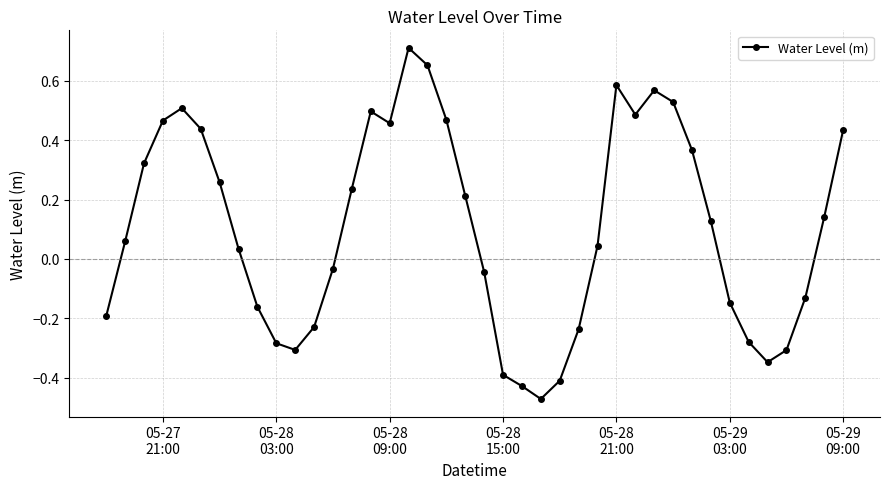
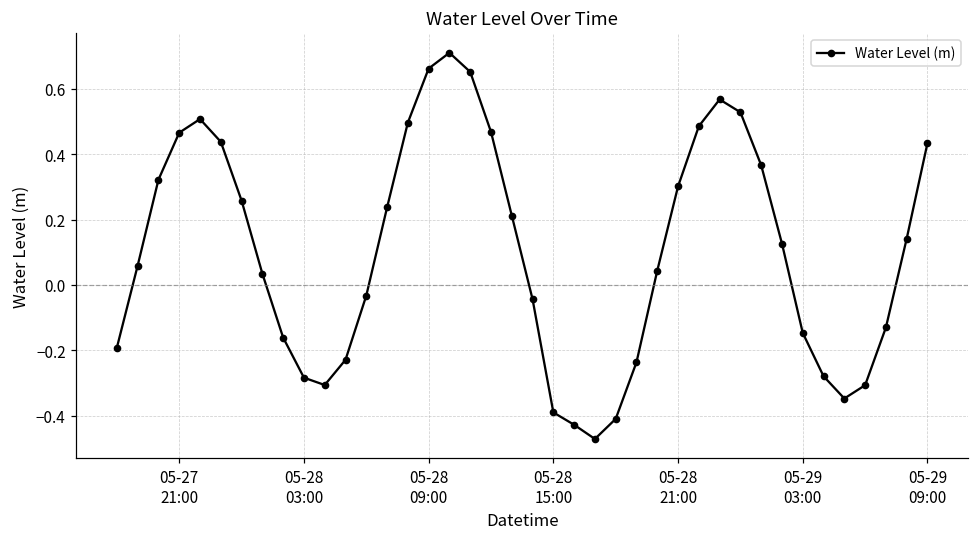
  {
    "05-27 21:00": 0.47,
    "05-28 03:00": -0.28,
-   "05-28 09:00": 0.46,
+   "05-28 09:00": 0.66,
    "05-28 15:00": -0.39,
-   "05-28 21:00": 0.59,
+   "05-28 21:00": 0.30,
    "05-29 03:00": -0.15,
    "05-29 09:00": 0.43
  }
